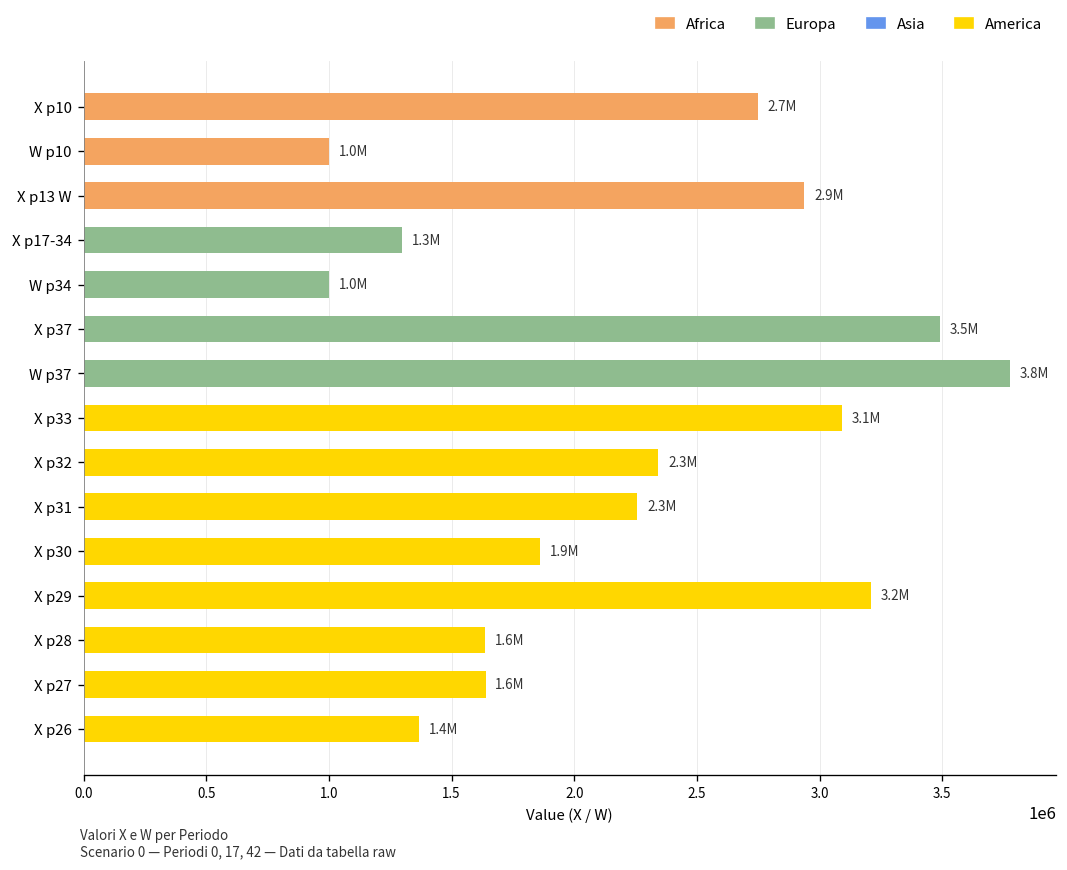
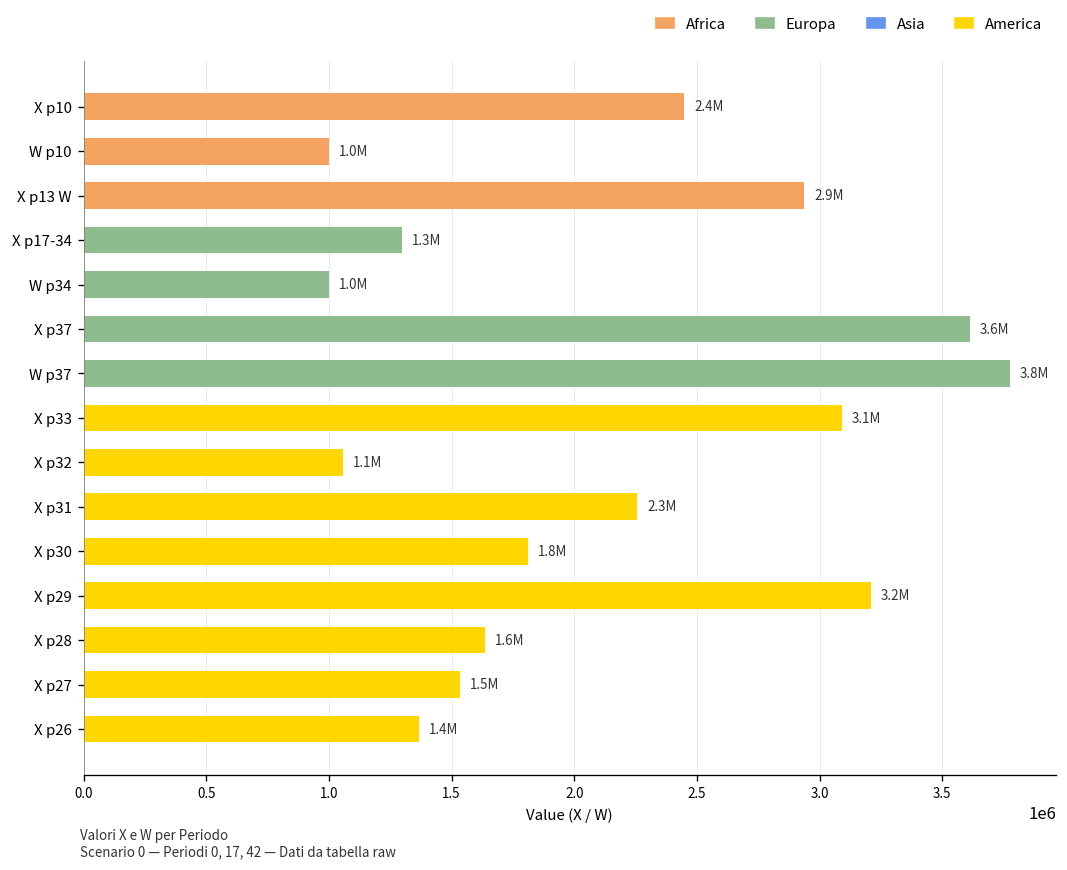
  {
-   "X p10": "2.7M",
+   "X p10": "2.4M",
    "W p10": "1.0M",
    "X p13 W": "2.9M",
    "X p17-34": "1.3M",
    "W p34": "1.0M",
-   "X p37": "3.5M",
+   "X p37": "3.6M",
    "W p37": "3.8M",
    "X p33": "3.1M",
-   "X p32": "2.3M",
+   "X p32": "1.1M",
    "X p31": "2.3M",
-   "X p30": "1.9M",
+   "X p30": "1.8M",
    "X p29": "3.2M",
    "X p28": "1.6M",
-   "X p27": "1.6M",
+   "X p27": "1.5M",
    "X p26": "1.4M"
  }
